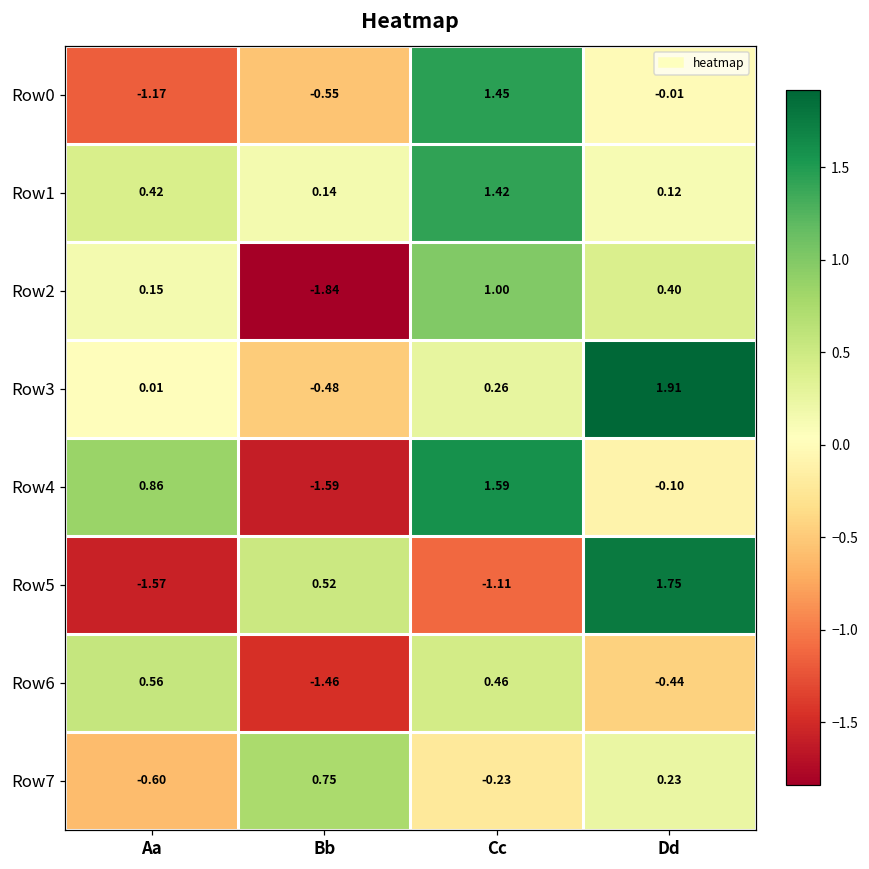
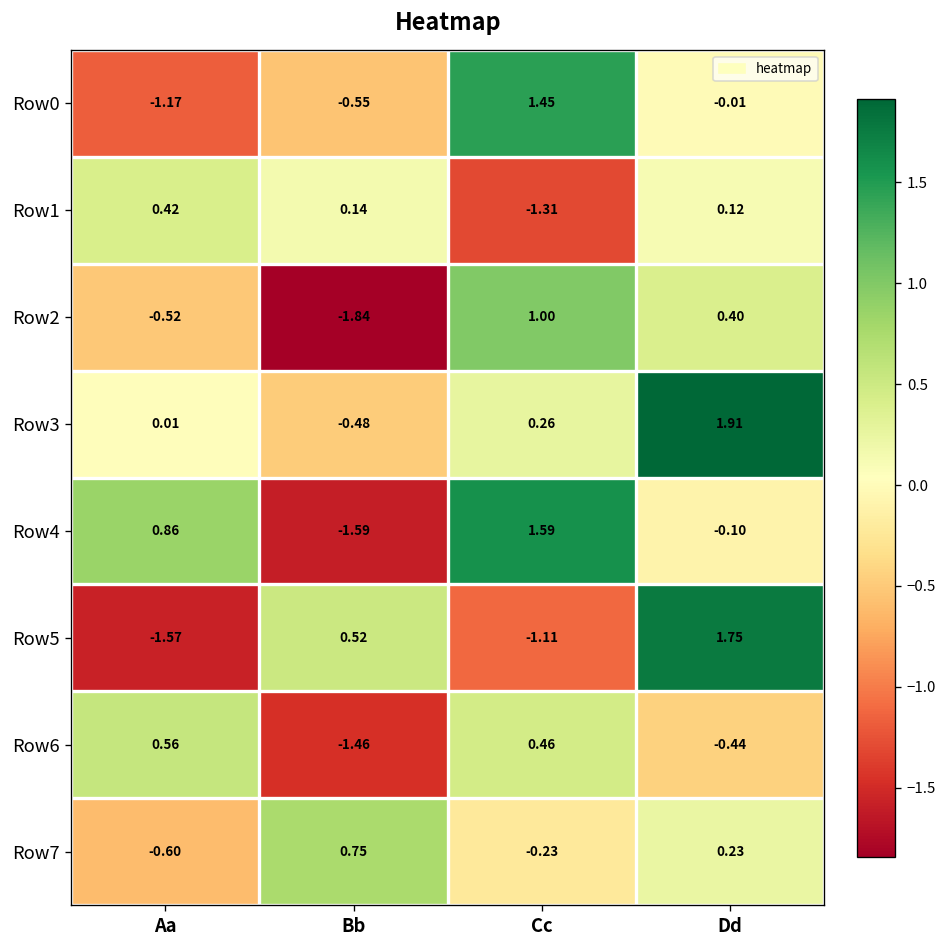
  {
    "Row0": {
      "Aa": -1.17,
      "Bb": -0.55,
      "Cc": 1.45,
      "Dd": -0.01
    },
    "Row1": {
      "Aa": 0.42,
      "Bb": 0.14,
-     "Cc": 1.42,
+     "Cc": -1.31,
      "Dd": 0.12
    },
    "Row2": {
-     "Aa": 0.15,
+     "Aa": -0.52,
      "Bb": -1.84,
      "Cc": 1.00,
      "Dd": 0.40
    },
    "Row3": {
      "Aa": 0.01,
      "Bb": -0.48,
      "Cc": 0.26,
      "Dd": 1.91
    },
    "Row4": {
      "Aa": 0.86,
      "Bb": -1.59,
      "Cc": 1.59,
      "Dd": -0.10
    },
    "Row5": {
      "Aa": -1.57,
      "Bb": 0.52,
      "Cc": -1.11,
      "Dd": 1.75
    },
    "Row6": {
      "Aa": 0.56,
      "Bb": -1.46,
      "Cc": 0.46,
      "Dd": -0.44
    },
    "Row7": {
      "Aa": -0.60,
      "Bb": 0.75,
      "Cc": -0.23,
      "Dd": 0.23
    }
  }
